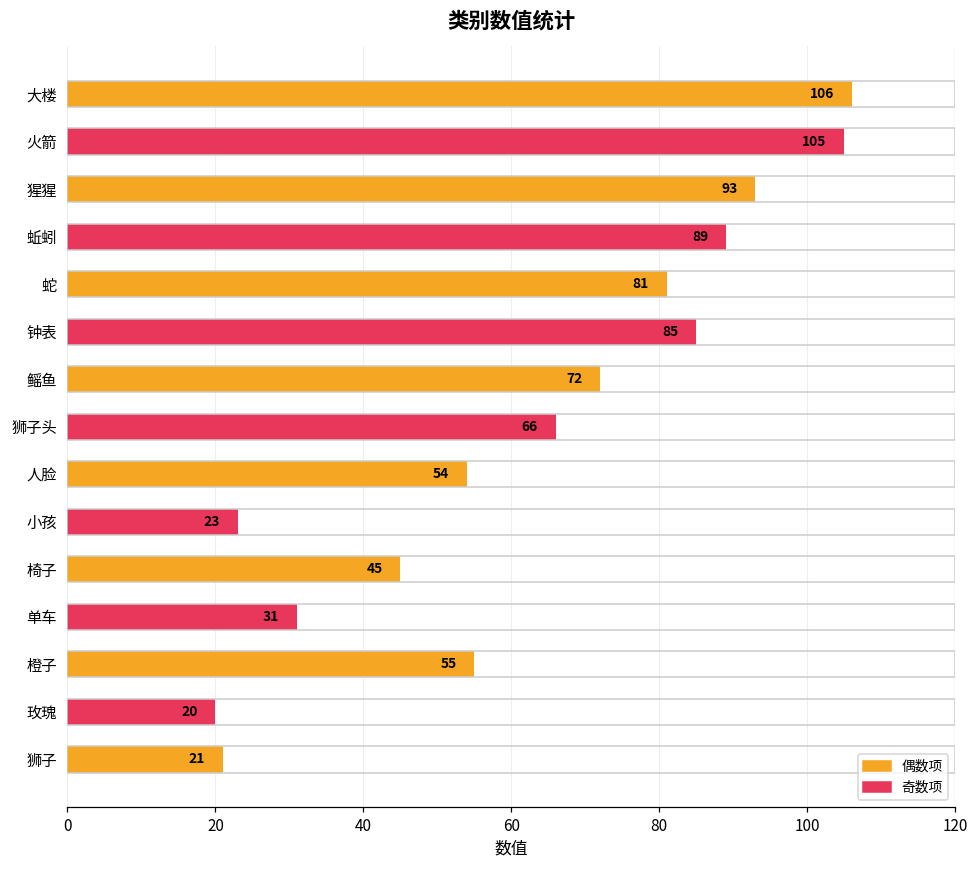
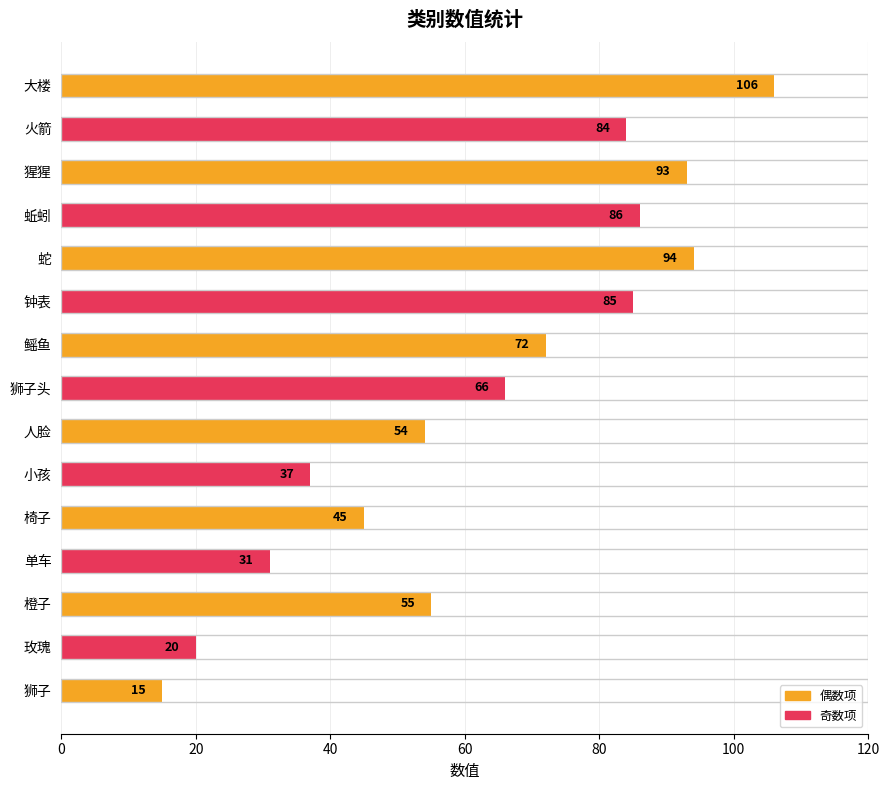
  {
    "大楼": 106,
-   "火箭": 105,
+   "火箭": 84,
    "猩猩": 93,
-   "蚯蚓": 89,
-   "蛇": 81,
+   "蚯蚓": 86,
+   "蛇": 94,
    "钟表": 85,
    "鳐鱼": 72,
    "狮子头": 66,
    "人脸": 54,
-   "小孩": 23,
+   "小孩": 37,
    "椅子": 45,
    "单车": 31,
    "橙子": 55,
    "玫瑰": 20,
-   "狮子": 21
+   "狮子": 15
  }
